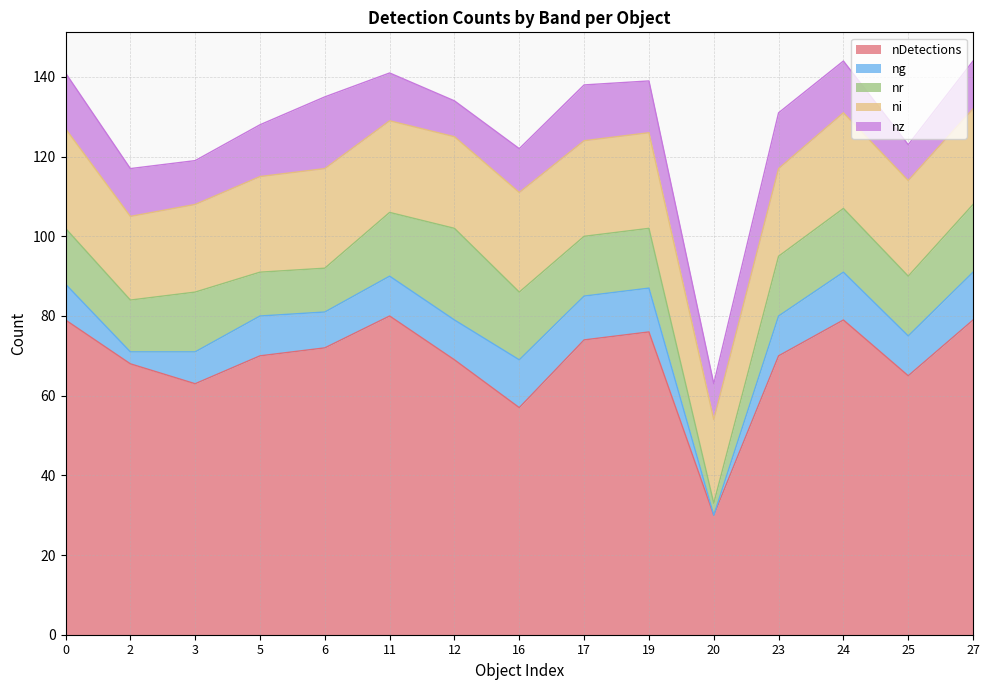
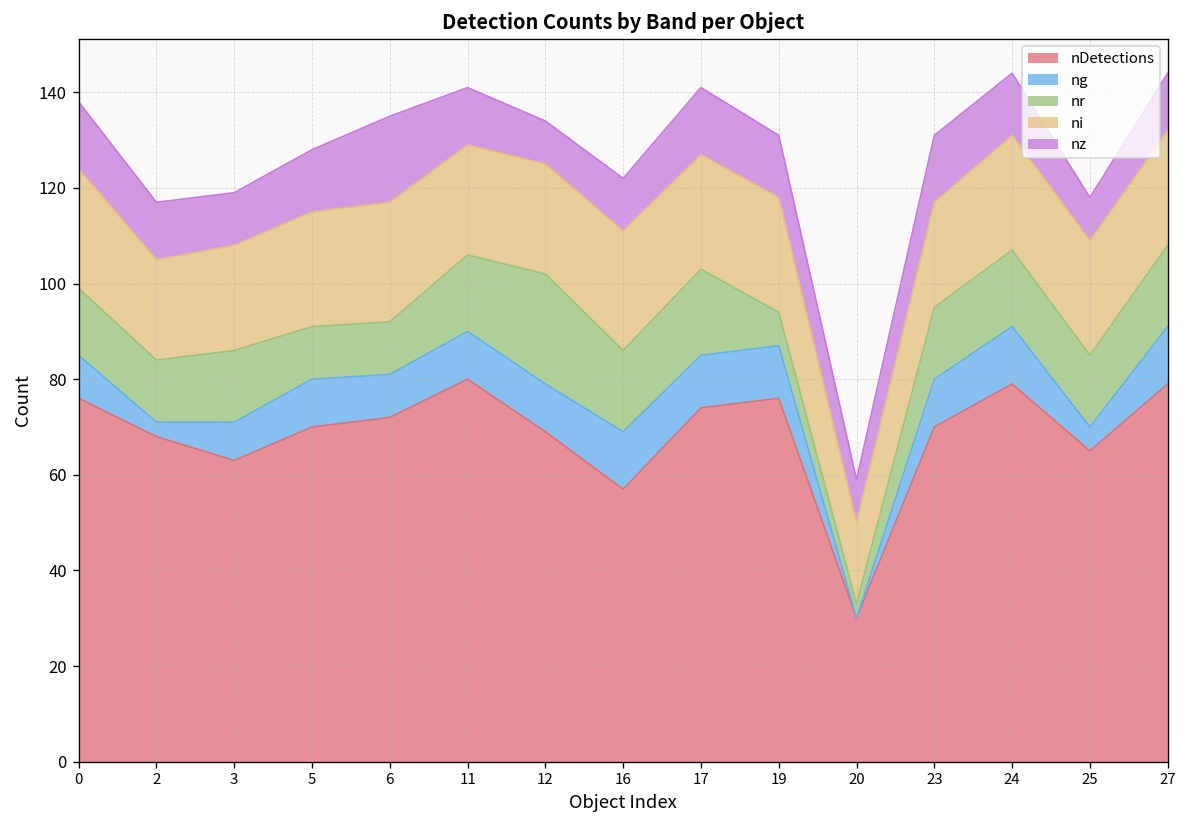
  {
    "nDetections": {
-     "0": 79,
+     "0": 76,
      "2": 68,
      "3": 63,
      "5": 70,
      "6": 72,
      "11": 80,
      "12": 69,
      "16": 57,
      "17": 74,
      "19": 76,
      "23": 70,
      "24": 79,
      "25": 65,
      "27": 79
    },
    "ng": {
      "0": 9,
      "2": 3,
      "3": 8,
      "5": 10,
      "6": 9,
      "11": 10,
      "12": 10,
      "16": 12,
      "17": 11,
      "19": 11,
      "23": 10,
      "24": 12,
-     "25": 10,
+     "25": 5,
      "27": 12
    },
    "nr": {
      "0": 14,
      "2": 13,
      "3": 15,
      "5": 11,
      "6": 11,
      "11": 16,
      "12": 23,
      "16": 17,
-     "17": 15,
-     "19": 15,
+     "17": 18,
+     "19": 7,
      "20": 3,
      "23": 15,
      "24": 16,
      "25": 15,
      "27": 17
    },
    "ni": {
      "0": 25,
      "2": 21,
      "3": 22,
      "5": 24,
      "6": 25,
      "11": 23,
      "12": 23,
      "16": 25,
      "17": 24,
      "19": 24,
-     "20": 21,
+     "20": 17,
      "23": 22,
      "24": 24,
      "25": 24,
      "27": 24
    },
    "nz": {
      "0": 14,
      "2": 12,
      "3": 11,
      "5": 13,
      "6": 18,
      "11": 12,
      "12": 9,
      "16": 11,
      "17": 14,
      "19": 13,
      "20": 9,
      "23": 14,
      "24": 13,
      "25": 9,
      "27": 12
    }
  }
